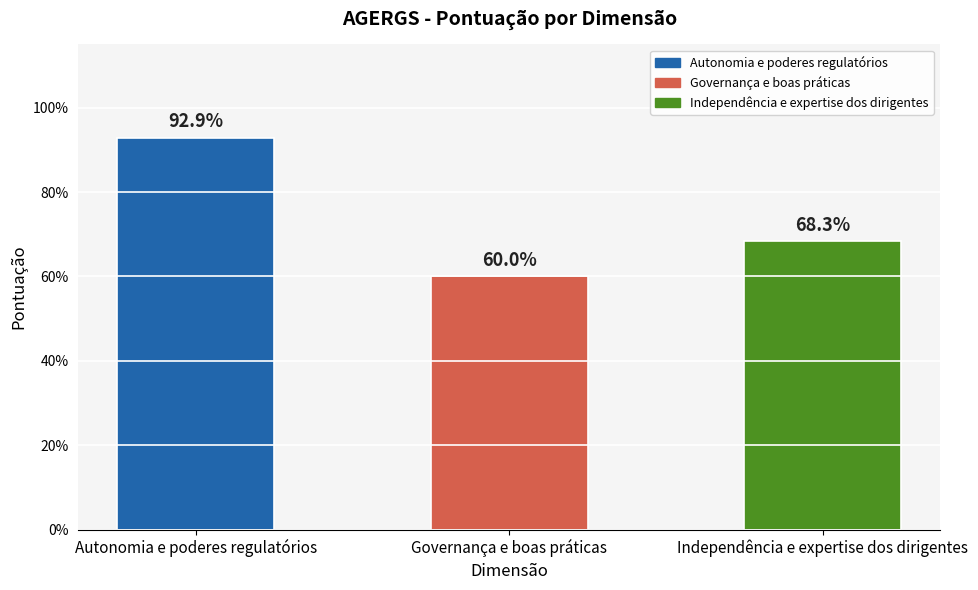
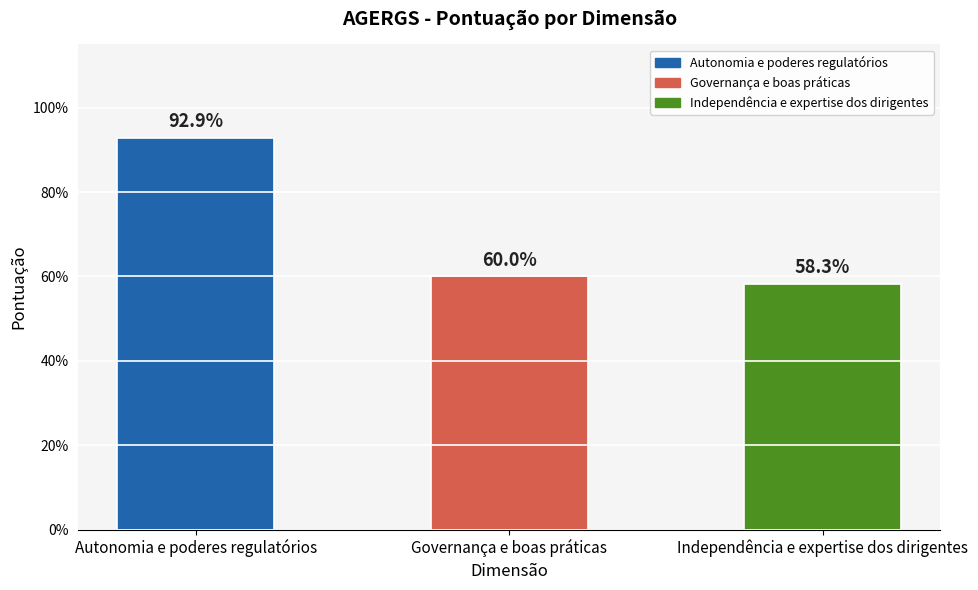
  {
    "Autonomia e poderes regulatórios": "92.9%",
    "Governança e boas práticas": "60.0%",
-   "Independência e expertise dos dirigentes": "68.3%"
+   "Independência e expertise dos dirigentes": "58.3%"
  }
